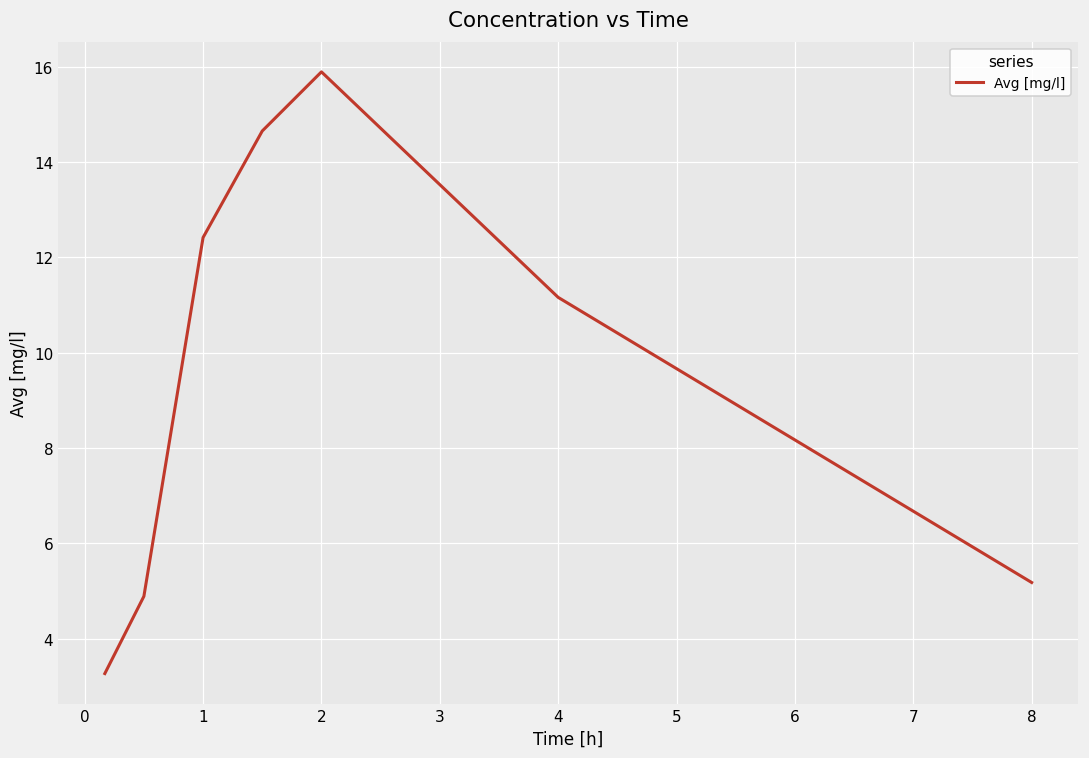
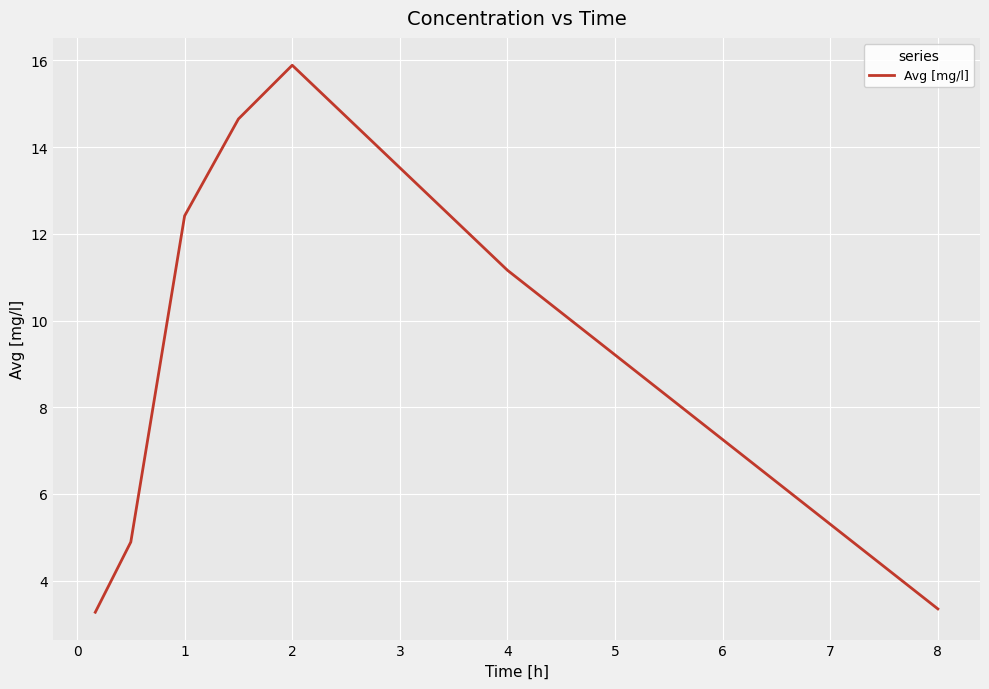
  {
    "1": 12.4,
    "2": 15.9,
    "4": 11.2,
-   "8": 5.2
+   "8": 3.3
  }
